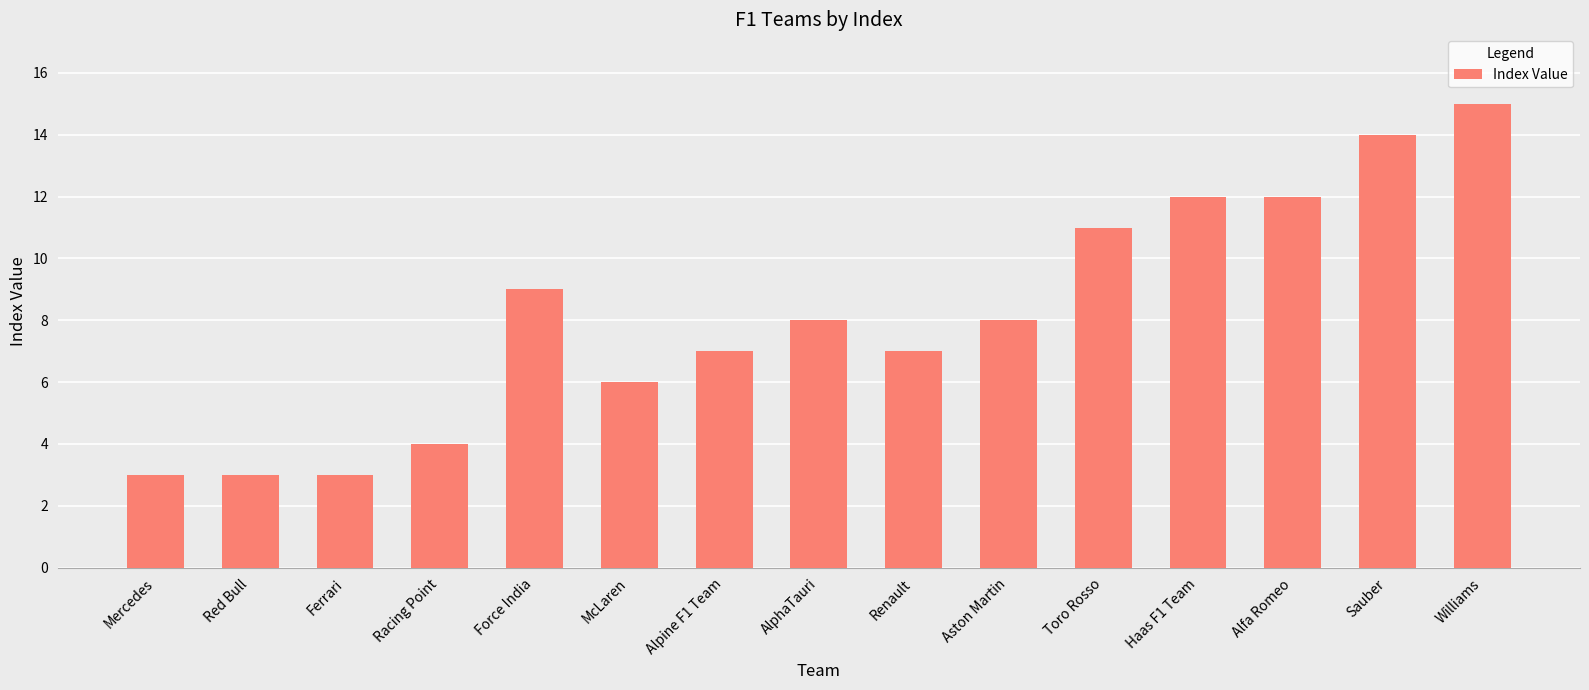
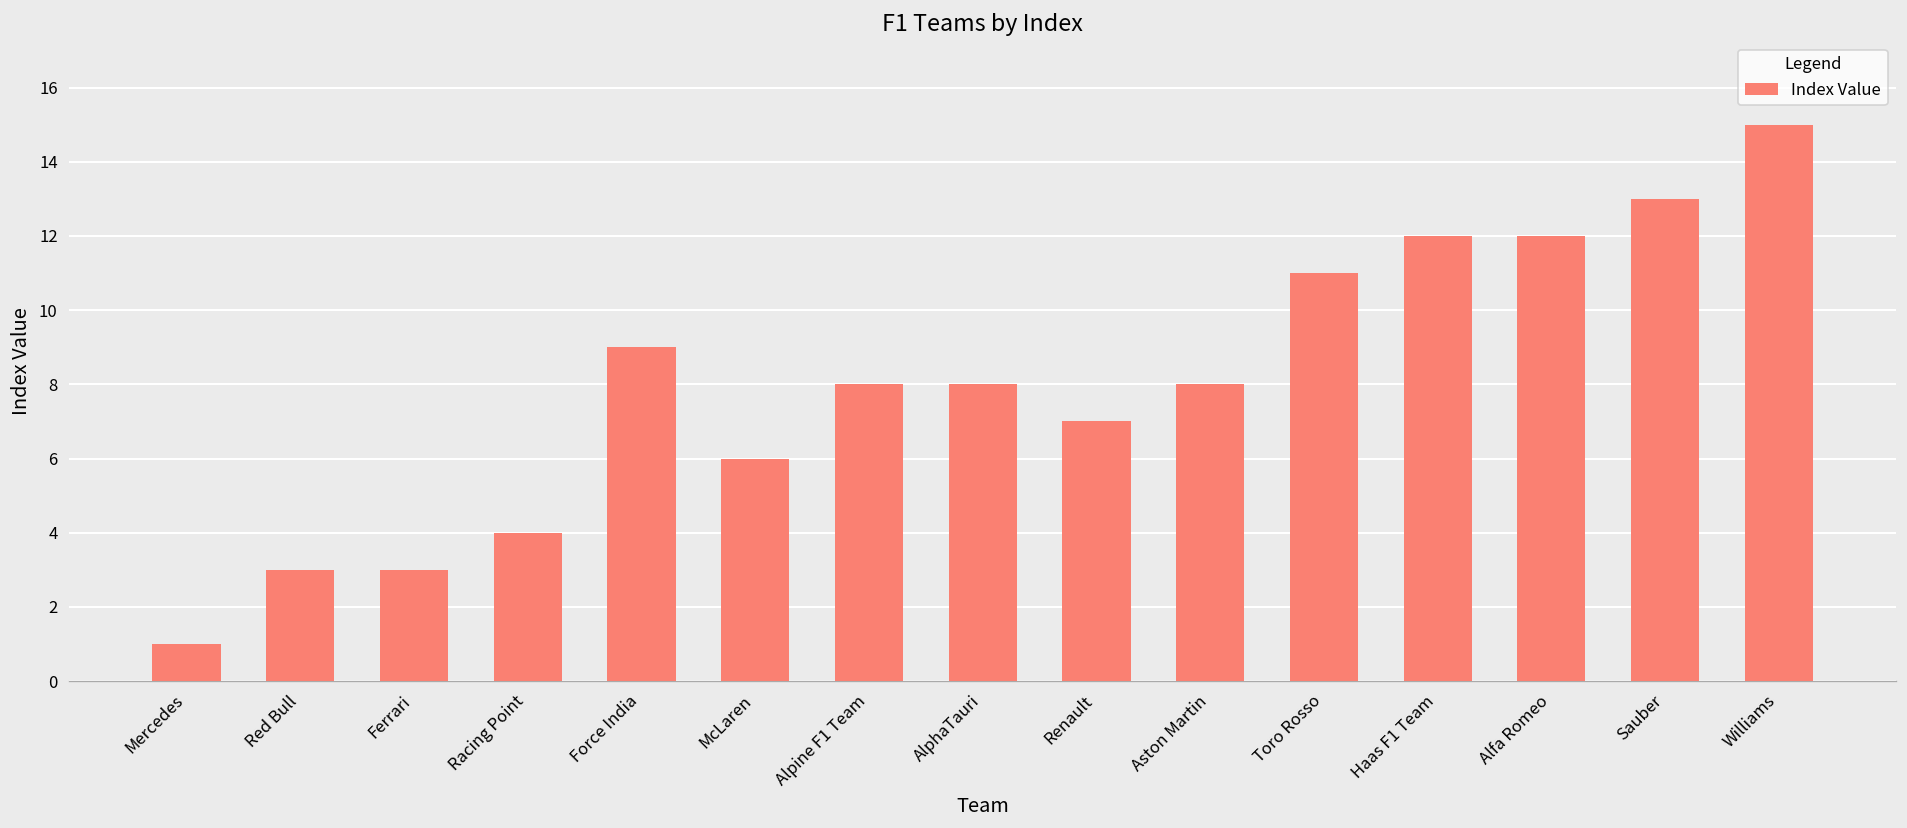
  {
-   "Mercedes": 3,
+   "Mercedes": 1,
    "Red Bull": 3,
    "Ferrari": 3,
    "Racing Point": 4,
    "Force India": 9,
    "McLaren": 6,
-   "Alpine F1 Team": 7,
+   "Alpine F1 Team": 8,
    "AlphaTauri": 8,
    "Renault": 7,
    "Aston Martin": 8,
    "Toro Rosso": 11,
    "Haas F1 Team": 12,
    "Alfa Romeo": 12,
-   "Sauber": 14,
+   "Sauber": 13,
    "Williams": 15
  }
